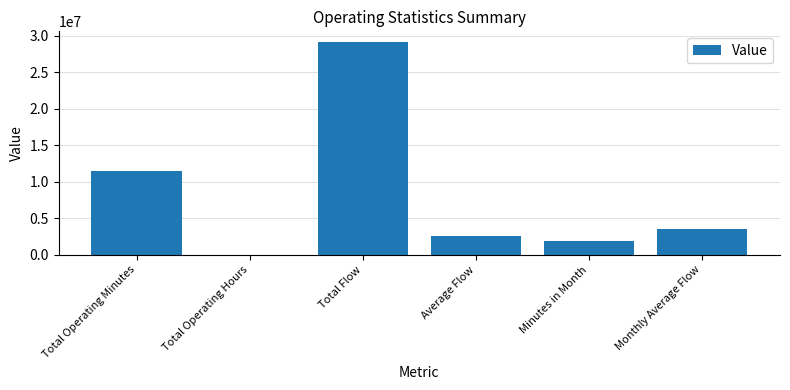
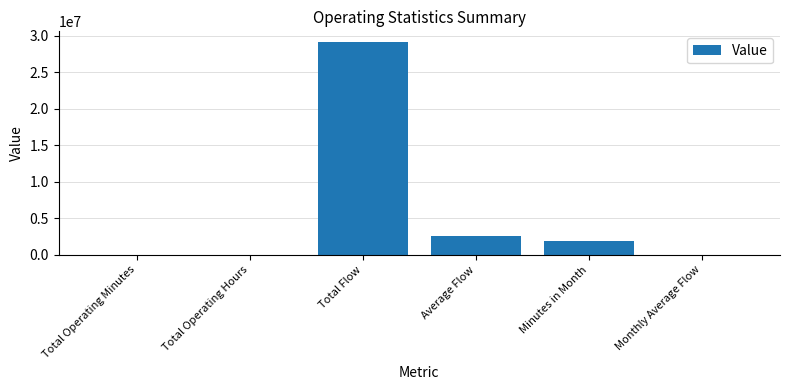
  {
-   "Total Operating Minutes": 12000000,
+   "Total Operating Minutes": 0,
    "Total Flow": 29000000,
    "Average Flow": 3000000,
    "Minutes in Month": 2000000,
-   "Monthly Average Flow": 4000000
+   "Monthly Average Flow": 0
  }
